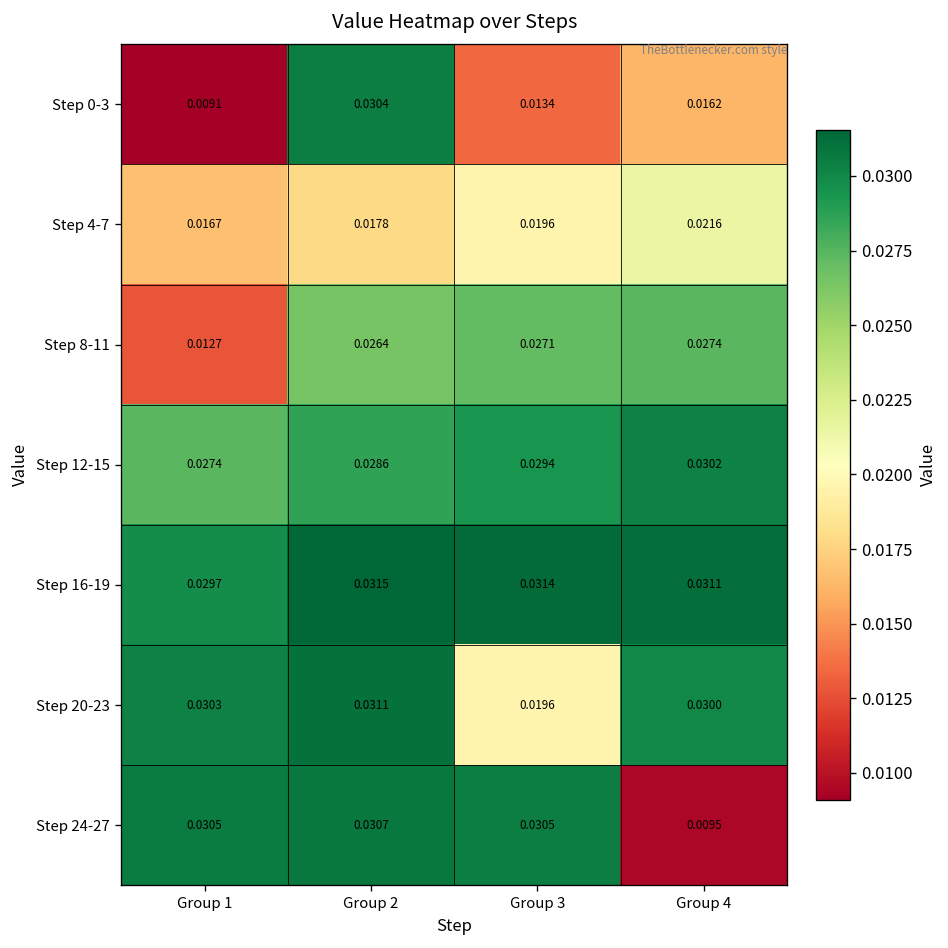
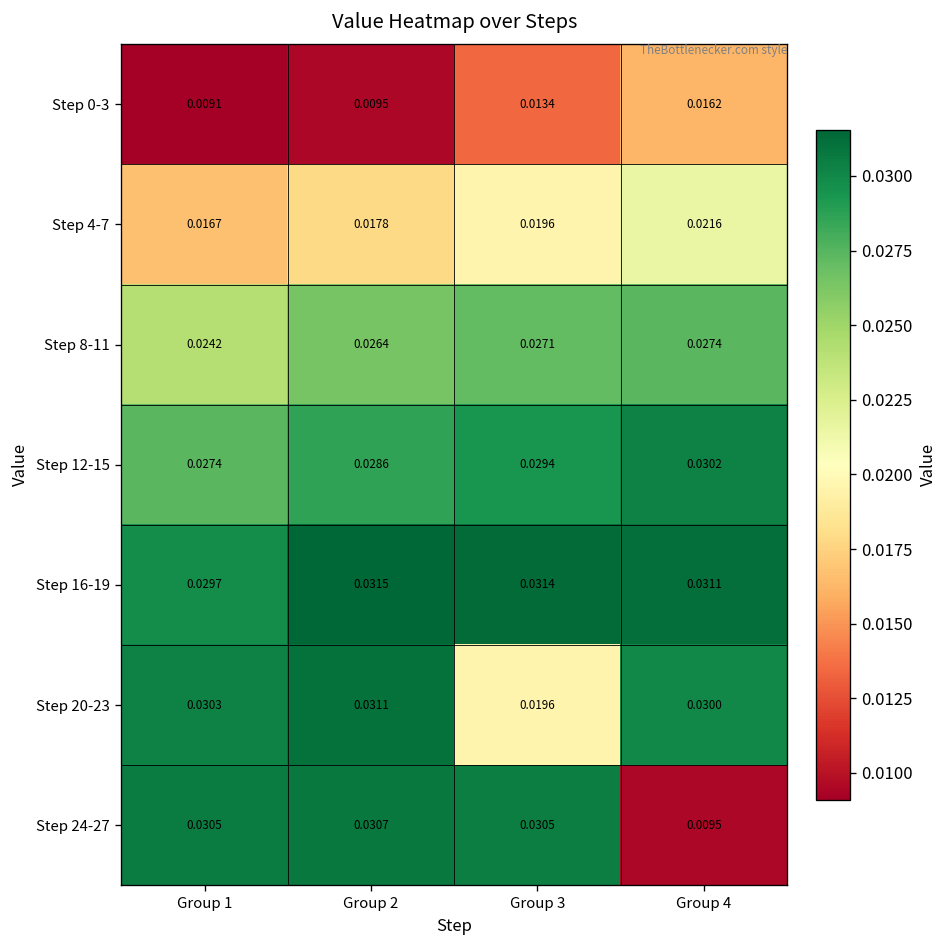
  {
    "Step 0-3": {
      "Group 1": 0.0091,
-     "Group 2": 0.0304,
+     "Group 2": 0.0095,
      "Group 3": 0.0134
    },
    "Step 4-7": {
      "Group 1": 0.0167,
      "Group 2": 0.0178,
      "Group 3": 0.0196,
      "Group 4": 0.0216
    },
    "Step 8-11": {
-     "Group 1": 0.0127,
+     "Group 1": 0.0242,
      "Group 2": 0.0264,
      "Group 3": 0.0271,
      "Group 4": 0.0274
    },
    "Step 12-15": {
      "Group 1": 0.0274,
      "Group 2": 0.0286,
      "Group 3": 0.0294,
      "Group 4": 0.0302
    },
    "Step 16-19": {
      "Group 1": 0.0297,
      "Group 2": 0.0315,
      "Group 3": 0.0314,
      "Group 4": 0.0311
    },
    "Step 20-23": {
      "Group 1": 0.0303,
      "Group 2": 0.0311,
      "Group 3": 0.0196,
      "Group 4": 0.0300
    },
    "Step 24-27": {
      "Group 1": 0.0305,
      "Group 2": 0.0307,
      "Group 3": 0.0305,
      "Group 4": 0.0095
    }
  }
